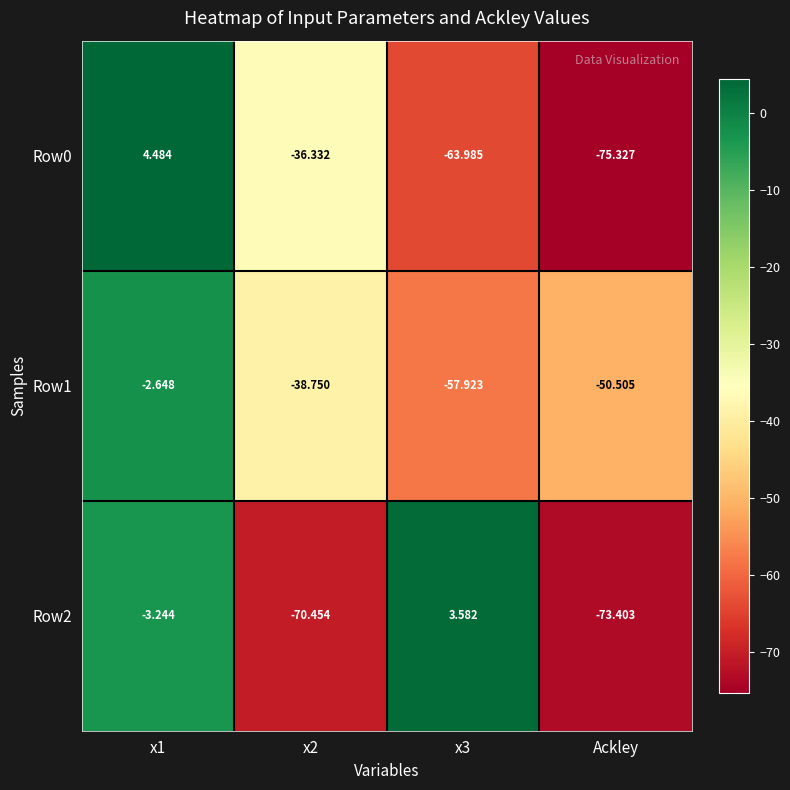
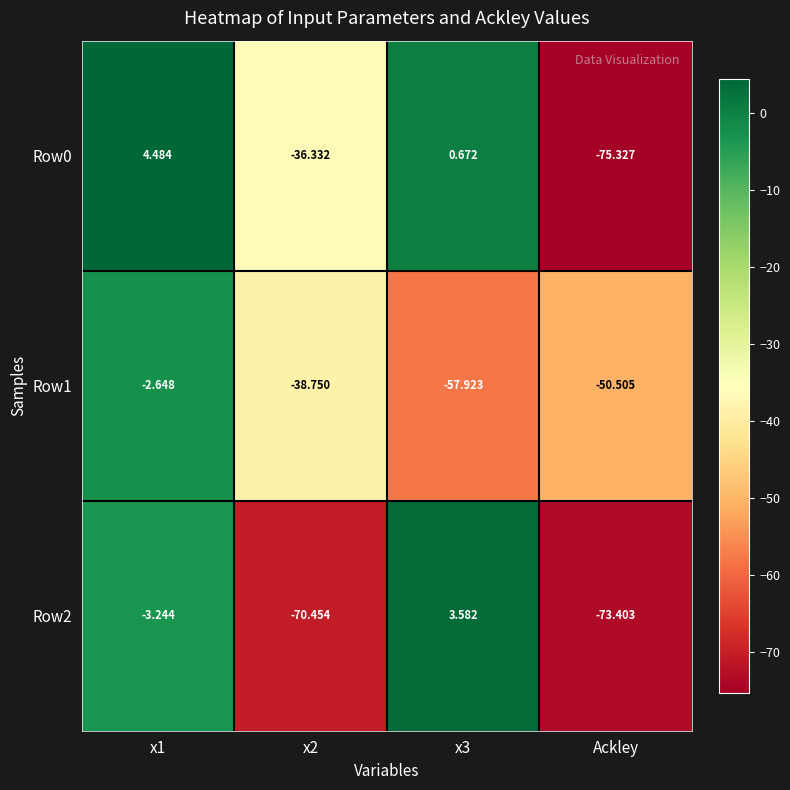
  {
    "Row0": {
      "x1": 4.484,
      "x2": -36.332,
-     "x3": -63.985
+     "x3": 0.672
    },
    "Row1": {
      "x1": -2.648,
      "x2": -38.750,
      "x3": -57.923,
      "Ackley": -50.505
    },
    "Row2": {
      "x1": -3.244,
      "x2": -70.454,
      "x3": 3.582,
      "Ackley": -73.403
    }
  }
